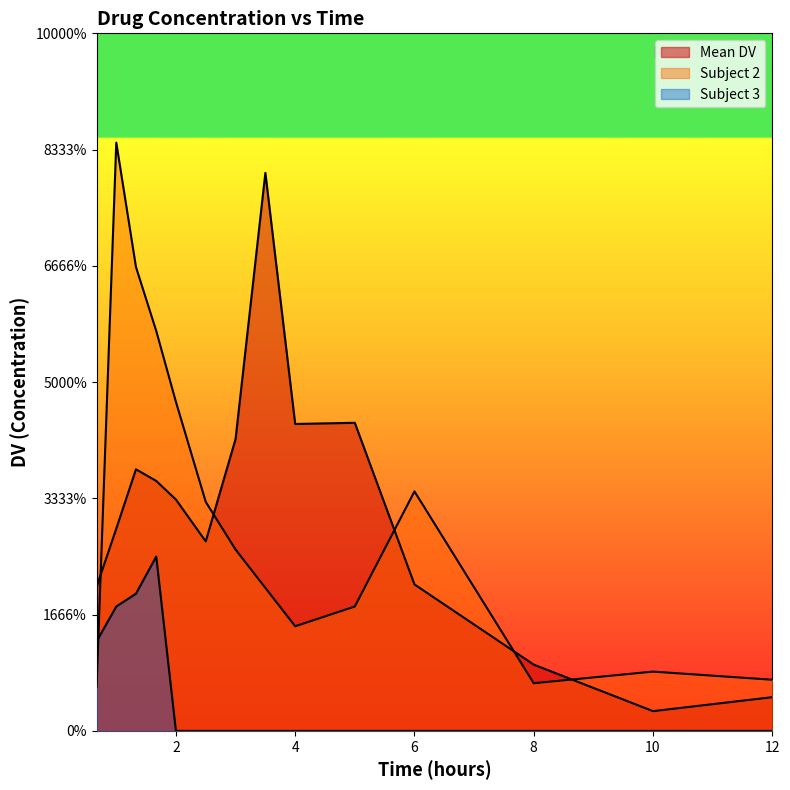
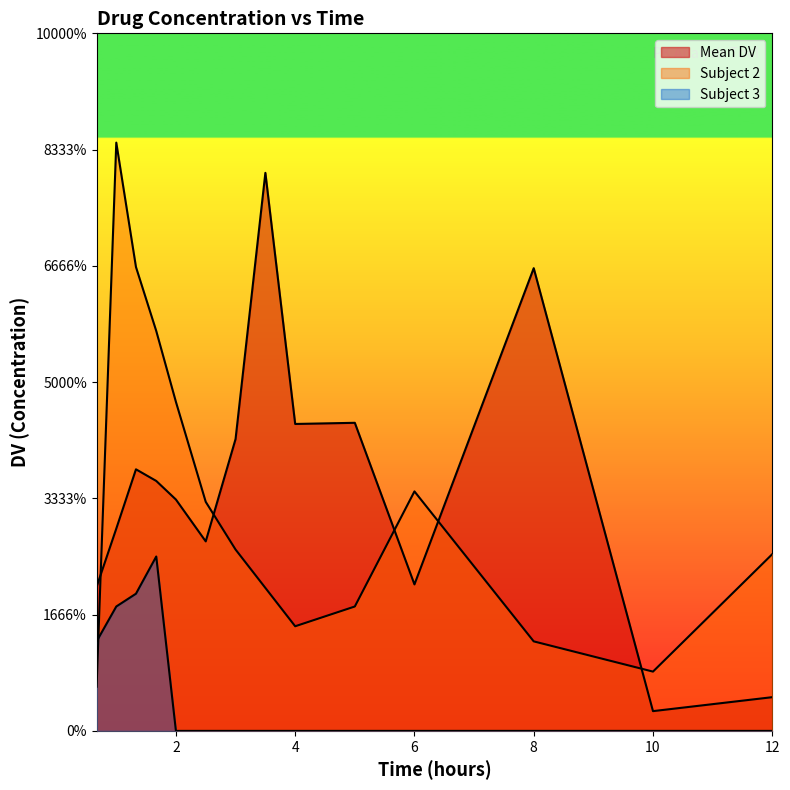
  {
    "Mean DV": {
      "2": "3300%",
      "4": "4400%",
      "6": "2100%",
-     "8": "1000%",
+     "8": "6600%",
      "10": "300%",
      "12": "500%"
    },
    "Subject 2": {
      "2": "4700%",
      "4": "1500%",
      "6": "3400%",
-     "8": "700%",
+     "8": "1300%",
      "10": "900%",
-     "12": "700%"
+     "12": "2500%"
    },
    "Subject 3": {
      "2": "0%",
      "4": "0%",
      "6": "0%",
      "8": "0%",
      "10": "0%",
      "12": "0%"
    }
  }
